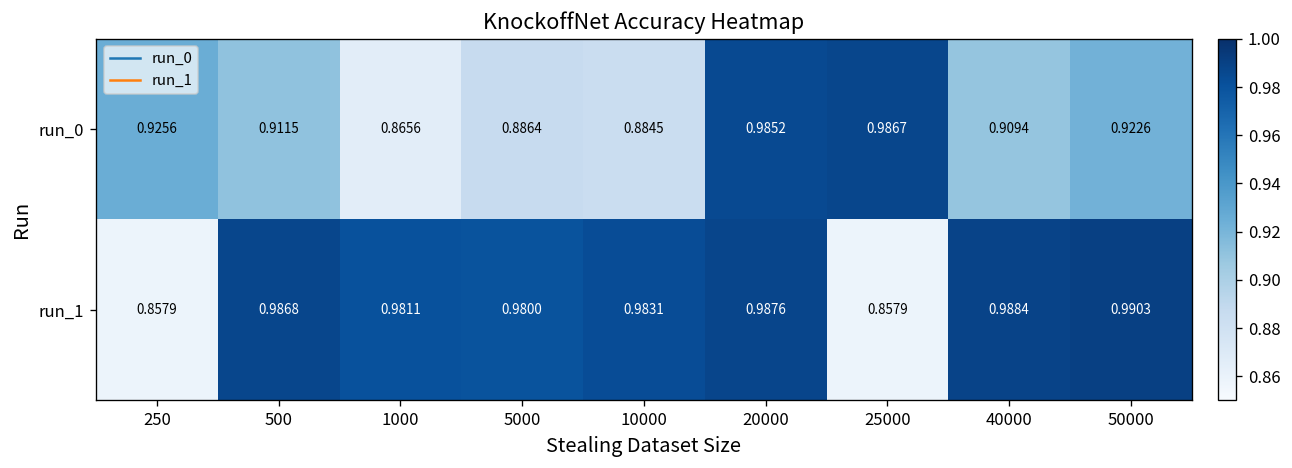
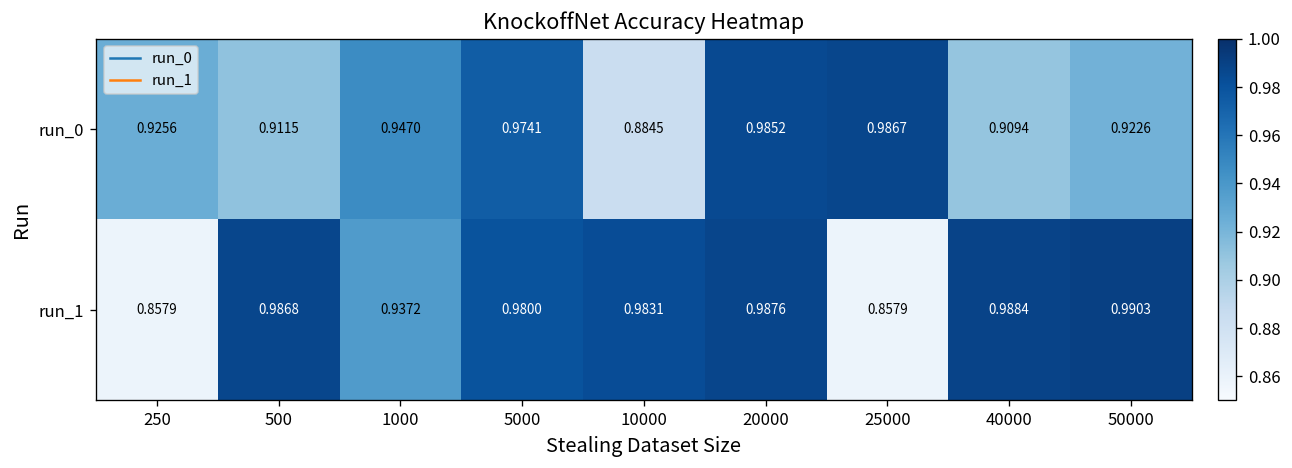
  {
    "run_0": {
      "250": 0.9256,
      "500": 0.9115,
-     "1000": 0.8656,
-     "5000": 0.8864,
+     "1000": 0.9470,
+     "5000": 0.9741,
      "10000": 0.8845,
      "20000": 0.9852,
      "25000": 0.9867,
      "40000": 0.9094,
      "50000": 0.9226
    },
    "run_1": {
      "250": 0.8579,
      "500": 0.9868,
-     "1000": 0.9811,
+     "1000": 0.9372,
      "5000": 0.9800,
      "10000": 0.9831,
      "20000": 0.9876,
      "25000": 0.8579,
      "40000": 0.9884,
      "50000": 0.9903
    }
  }
